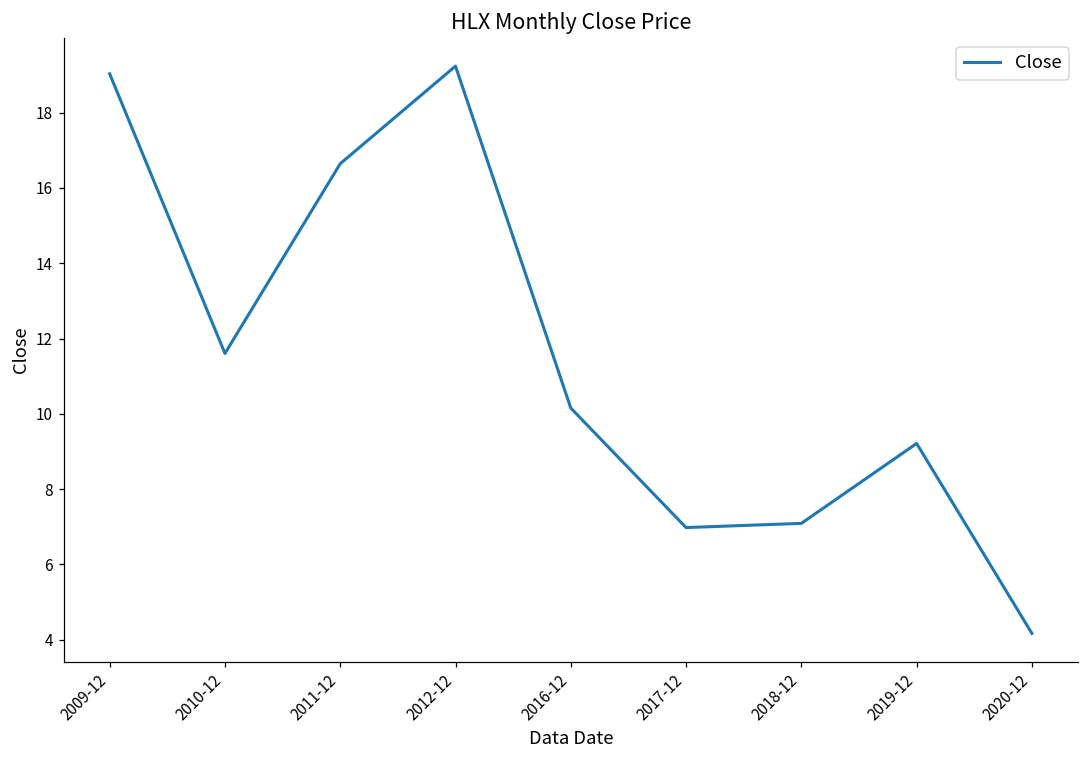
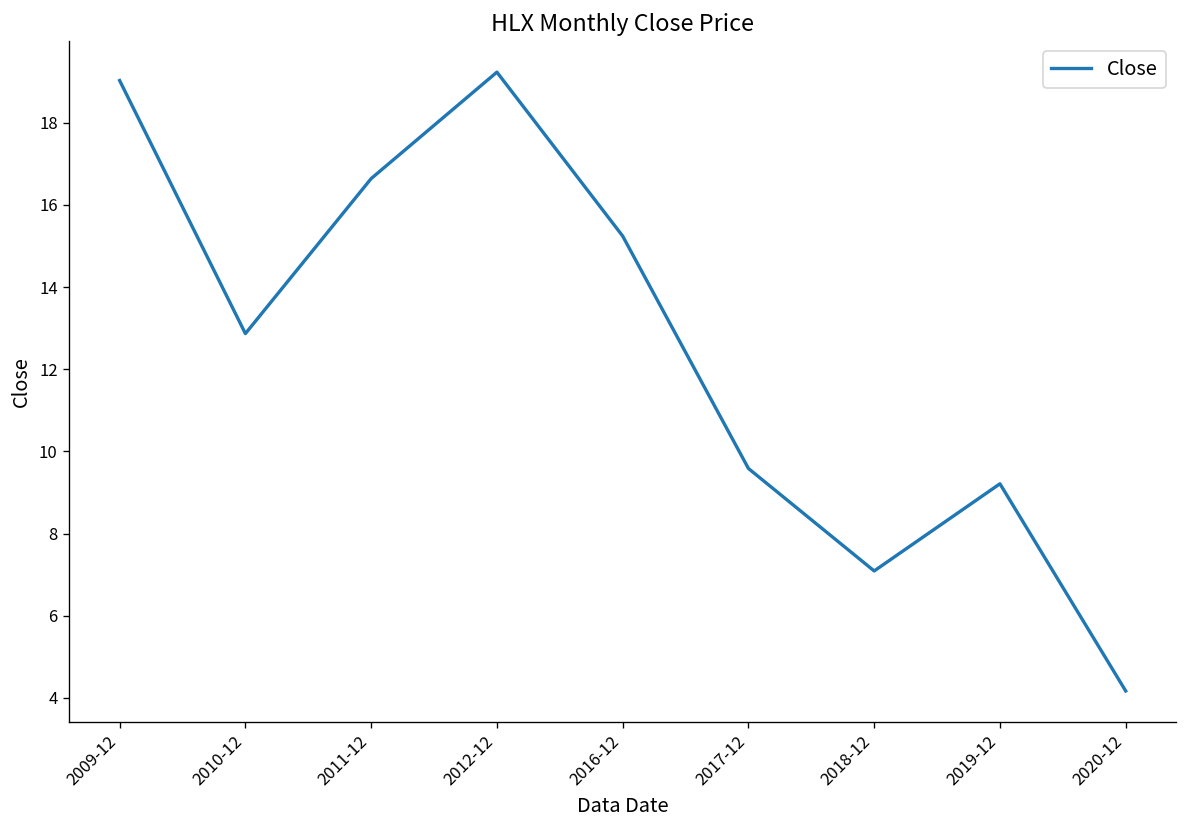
  {
    "2009-12": 19.0,
-   "2010-12": 11.6,
+   "2010-12": 12.9,
    "2011-12": 16.6,
    "2012-12": 19.2,
-   "2016-12": 10.2,
-   "2017-12": 7.0,
+   "2016-12": 15.2,
+   "2017-12": 9.6,
    "2018-12": 7.1,
    "2019-12": 9.2,
    "2020-12": 4.2
  }
